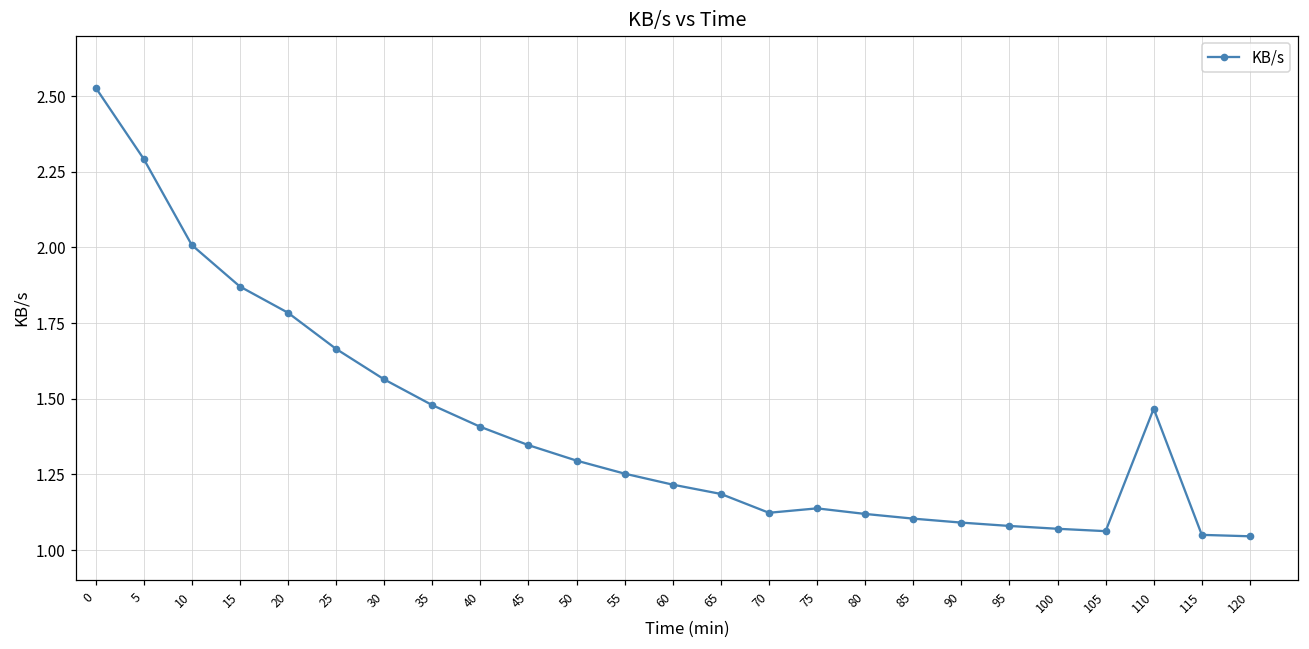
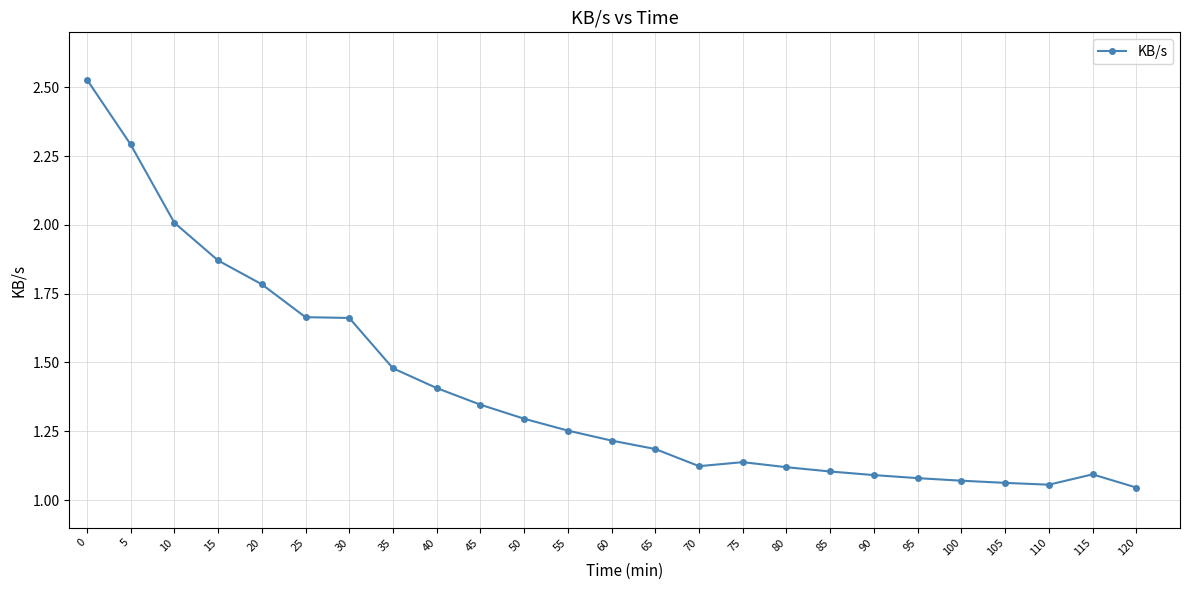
  {
    "0": 2.53,
    "5": 2.29,
    "10": 2.01,
    "15": 1.87,
    "20": 1.78,
    "25": 1.66,
-   "30": 1.56,
+   "30": 1.66,
    "35": 1.48,
    "40": 1.41,
    "45": 1.35,
    "50": 1.30,
    "55": 1.25,
    "60": 1.22,
    "65": 1.19,
    "70": 1.12,
    "75": 1.14,
    "80": 1.12,
    "85": 1.10,
    "90": 1.09,
    "95": 1.08,
    "100": 1.07,
    "105": 1.06,
-   "110": 1.47,
-   "115": 1.05,
+   "110": 1.06,
+   "115": 1.09,
    "120": 1.05
  }
